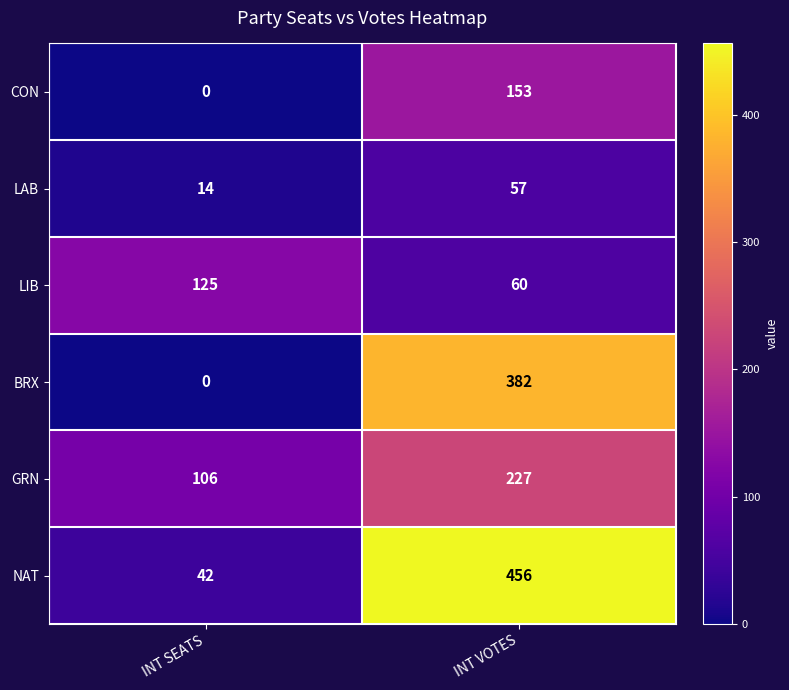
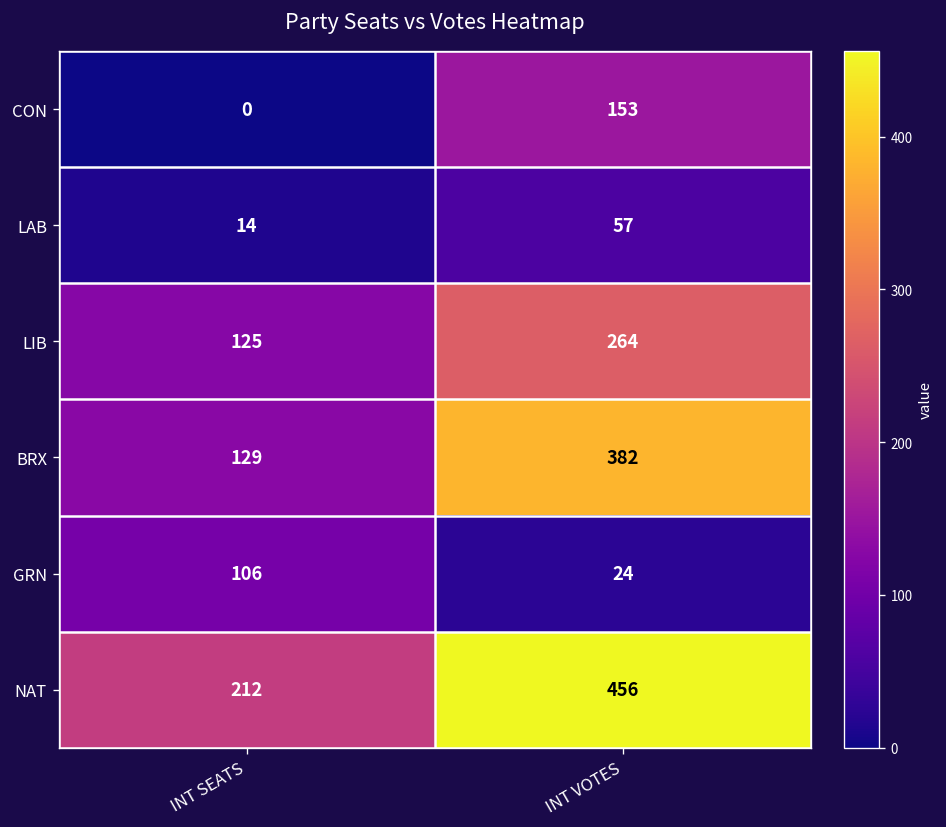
  {
    "CON": {
      "INT SEATS": 0,
      "INT VOTES": 153
    },
    "LAB": {
      "INT SEATS": 14,
      "INT VOTES": 57
    },
    "LIB": {
      "INT SEATS": 125,
-     "INT VOTES": 60
+     "INT VOTES": 264
    },
    "BRX": {
-     "INT SEATS": 0,
+     "INT SEATS": 129,
      "INT VOTES": 382
    },
    "GRN": {
      "INT SEATS": 106,
-     "INT VOTES": 227
+     "INT VOTES": 24
    },
    "NAT": {
-     "INT SEATS": 42,
+     "INT SEATS": 212,
      "INT VOTES": 456
    }
  }
